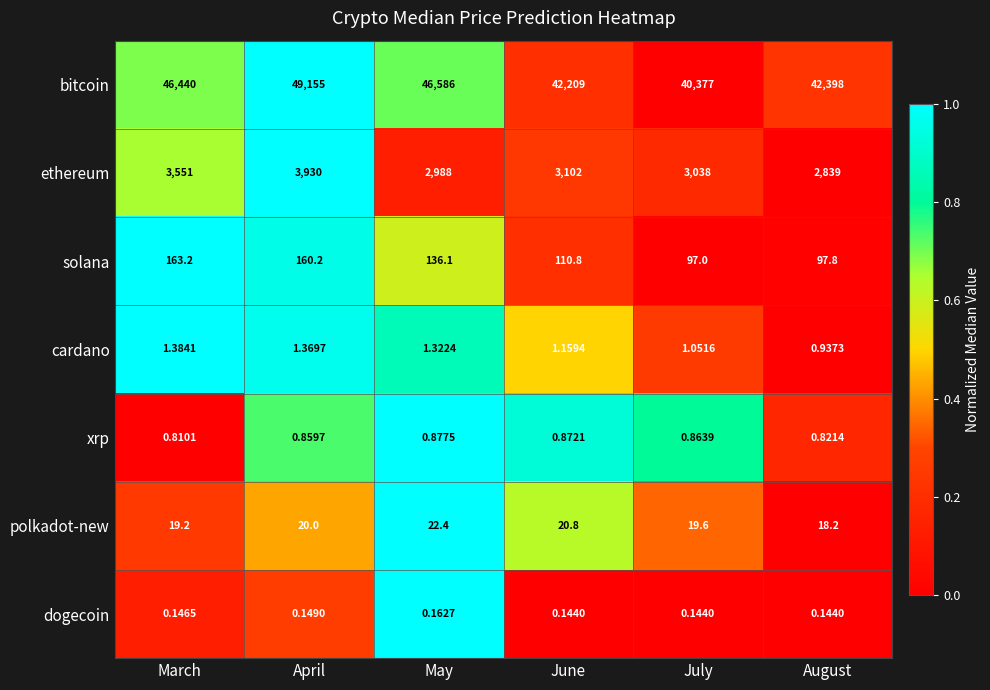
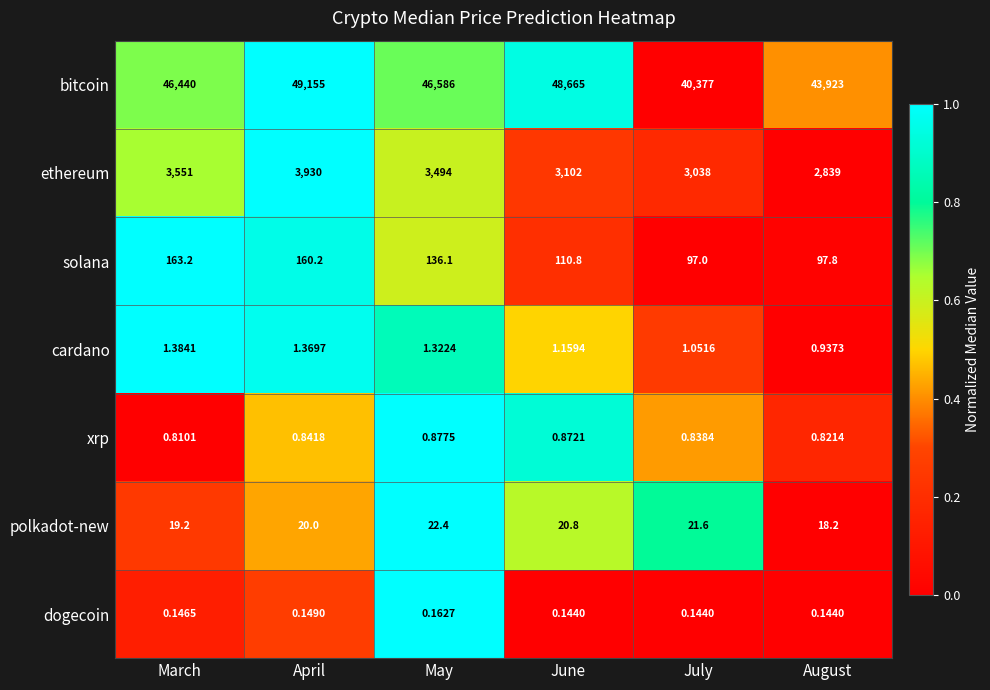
  {
    "bitcoin": {
      "March": "46,440",
      "April": "49,155",
      "May": "46,586",
-     "June": "42,209",
+     "June": "48,665",
      "July": "40,377",
-     "August": "42,398"
+     "August": "43,923"
    },
    "ethereum": {
      "March": "3,551",
      "April": "3,930",
-     "May": "2,988",
+     "May": "3,494",
      "June": "3,102",
      "July": "3,038",
      "August": "2,839"
    },
    "solana": {
      "March": "163.2",
      "April": "160.2",
      "May": "136.1",
      "June": "110.8",
      "July": "97.0",
      "August": "97.8"
    },
    "cardano": {
      "March": "1.3841",
      "April": "1.3697",
      "May": "1.3224",
      "June": "1.1594",
      "July": "1.0516",
      "August": "0.9373"
    },
    "xrp": {
      "March": "0.8101",
-     "April": "0.8597",
+     "April": "0.8418",
      "May": "0.8775",
      "June": "0.8721",
-     "July": "0.8639",
+     "July": "0.8384",
      "August": "0.8214"
    },
    "polkadot-new": {
      "March": "19.2",
      "April": "20.0",
      "May": "22.4",
      "June": "20.8",
-     "July": "19.6",
+     "July": "21.6",
      "August": "18.2"
    },
    "dogecoin": {
      "March": "0.1465",
      "April": "0.1490",
      "May": "0.1627",
      "June": "0.1440",
      "July": "0.1440",
      "August": "0.1440"
    }
  }
